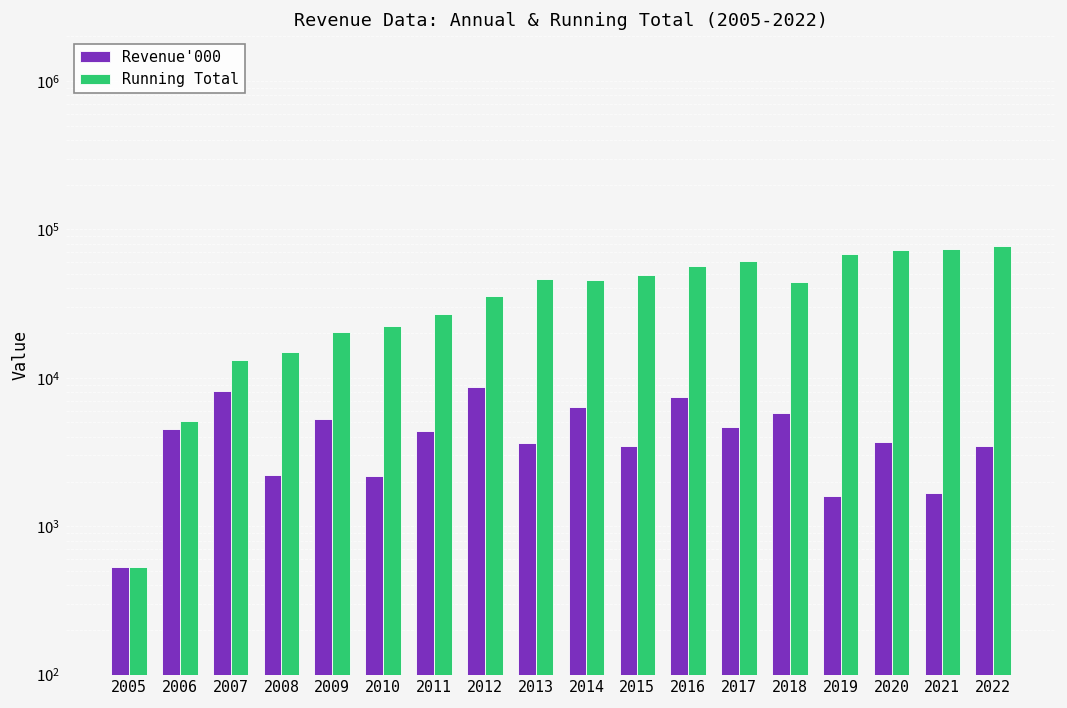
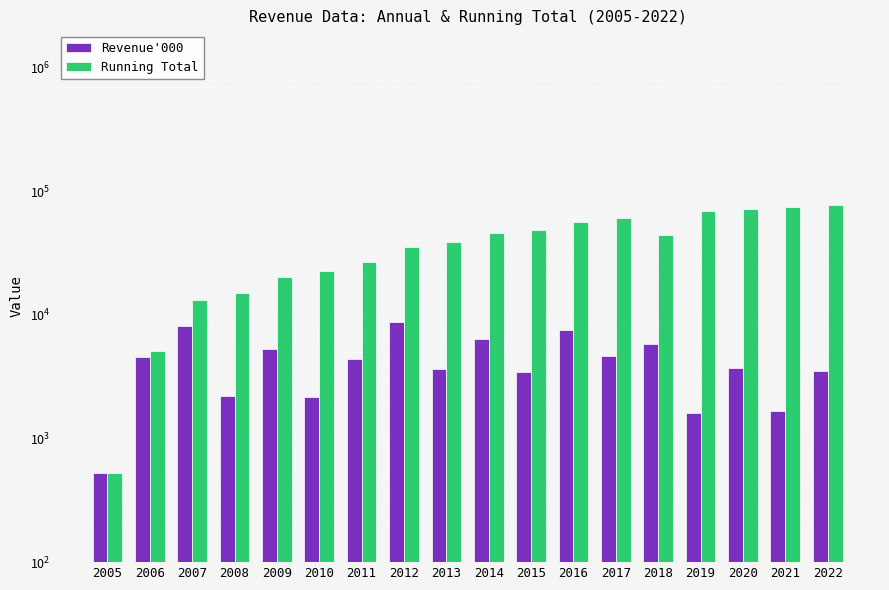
  {
    "Revenue'000": {
      "2005": 530,
      "2006": 4600,
      "2007": 8000,
      "2008": 2200,
      "2009": 5300,
      "2010": 2200,
      "2011": 4400,
      "2012": 9000,
      "2013": 3600,
      "2014": 6000,
      "2015": 3500,
      "2016": 7000,
      "2017": 4600,
      "2018": 6000,
      "2019": 1600,
      "2020": 3700,
      "2021": 1700,
      "2022": 3500
    },
    "Running Total": {
      "2005": 530,
      "2006": 5100,
      "2007": 13000,
      "2008": 15000,
      "2009": 20000,
      "2010": 22000,
      "2011": 27000,
      "2012": 36000,
-     "2013": 46000,
+     "2013": 39000,
      "2014": 46000,
      "2015": 49000,
      "2016": 60000,
      "2017": 60000,
      "2018": 44000,
      "2019": 70000,
      "2020": 70000,
      "2021": 70000,
      "2022": 80000
    }
  }
